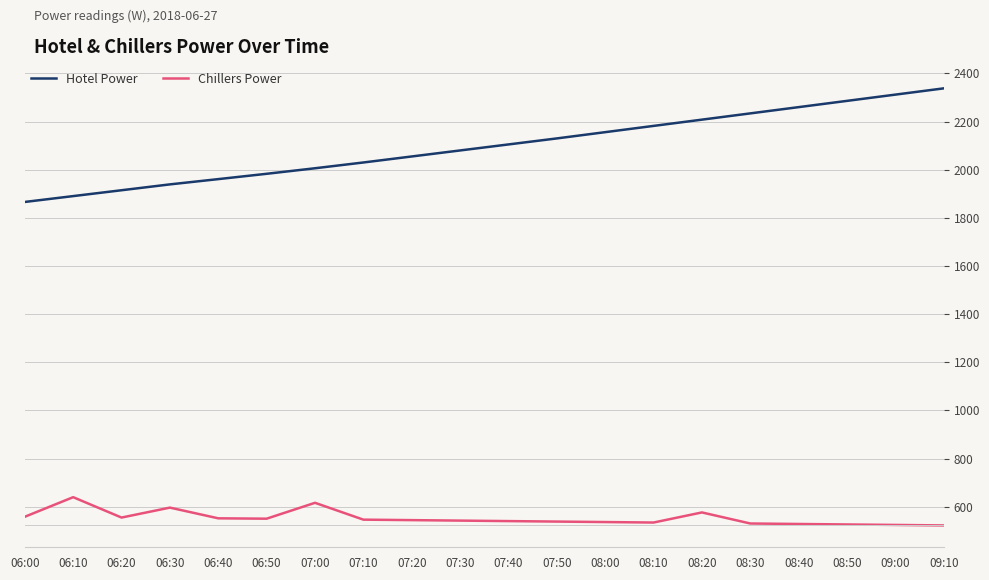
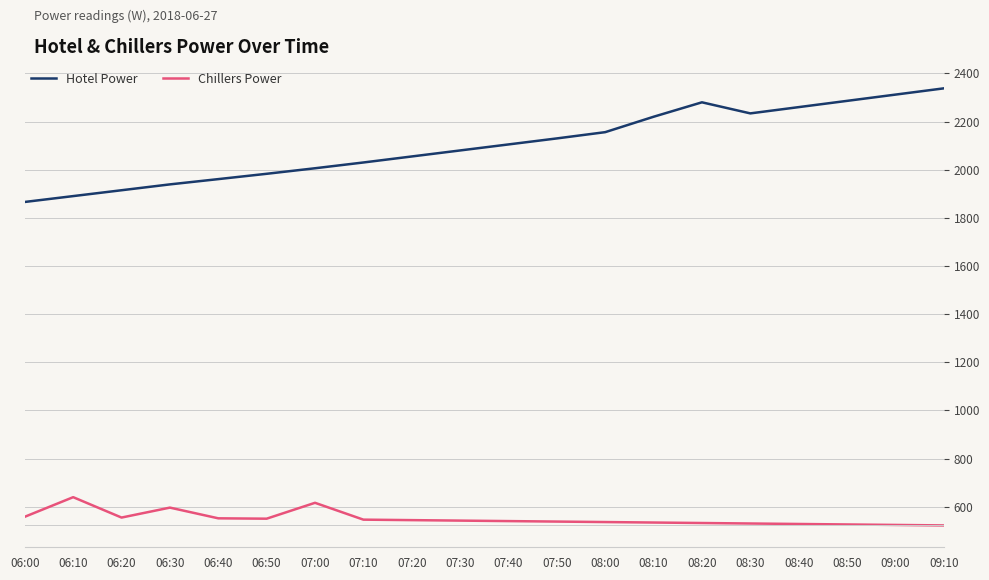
  {
    "Hotel Power": {
      "06:00": 1870,
      "06:10": 1890,
      "06:20": 1910,
      "06:30": 1940,
      "06:40": 1960,
      "06:50": 1980,
      "07:00": 2010,
      "07:10": 2030,
      "07:20": 2060,
      "07:30": 2080,
      "07:40": 2110,
      "07:50": 2130,
      "08:00": 2160,
-     "08:10": 2180,
-     "08:20": 2210,
+     "08:10": 2220,
+     "08:20": 2280,
      "08:30": 2230,
      "08:40": 2260,
      "08:50": 2290,
      "09:00": 2310,
      "09:10": 2340
    },
    "Chillers Power": {
      "06:00": 560,
      "06:10": 640,
      "06:20": 550,
      "06:30": 600,
      "06:40": 550,
      "06:50": 550,
      "07:00": 620,
      "07:10": 550,
      "07:20": 540,
      "07:30": 540,
      "07:40": 540,
      "07:50": 540,
      "08:00": 540,
      "08:10": 530,
-     "08:20": 580,
+     "08:20": 530,
      "08:30": 530,
      "08:40": 530,
      "08:50": 530,
      "09:00": 520,
      "09:10": 520
    }
  }
